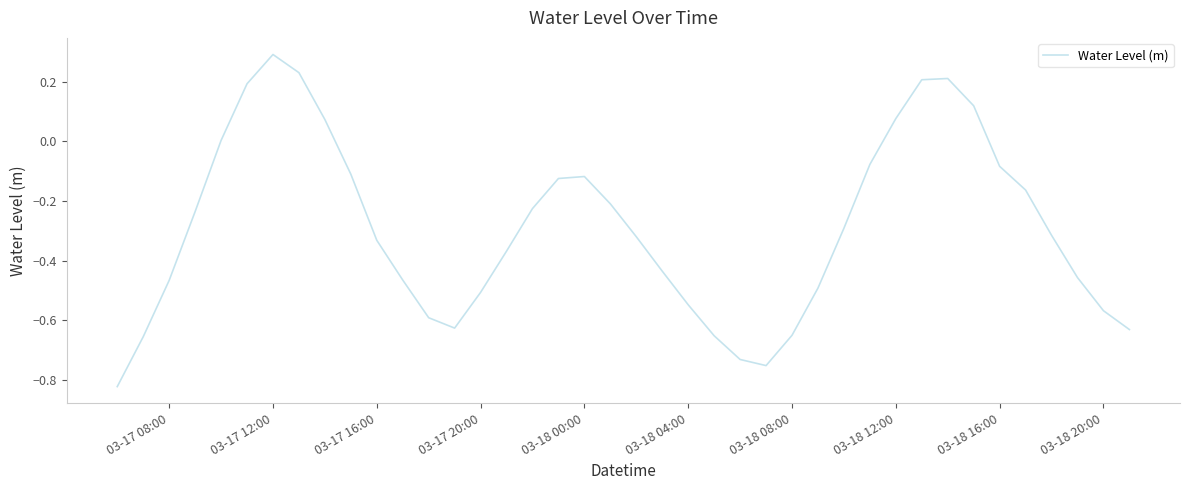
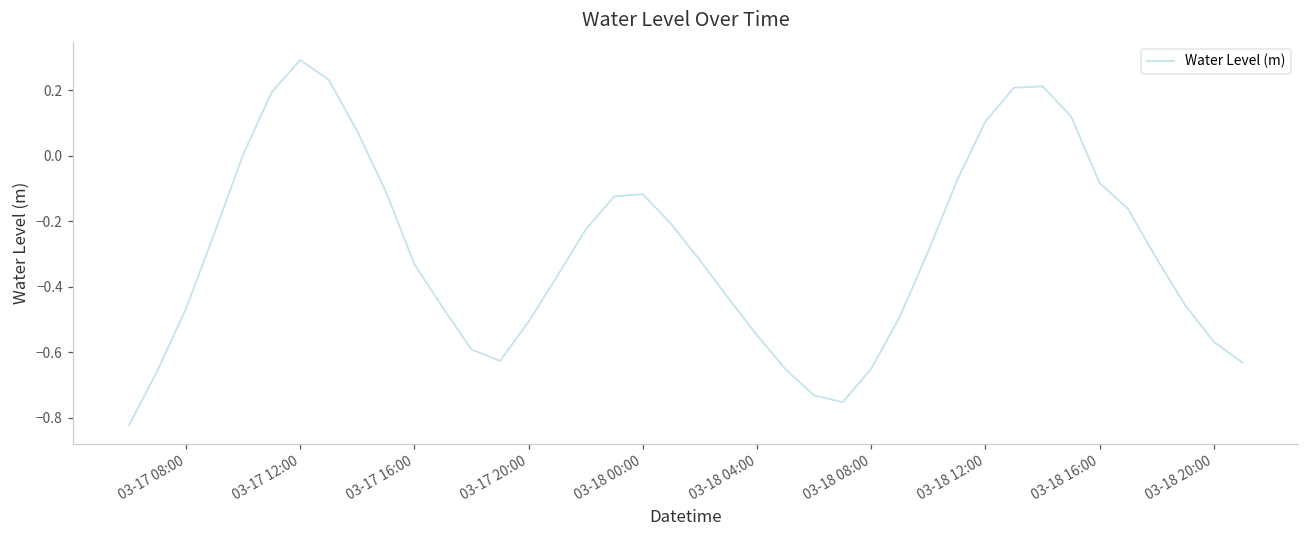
  {
    "03-17 08:00": -0.47,
    "03-17 12:00": 0.29,
    "03-17 16:00": -0.33,
    "03-17 20:00": -0.51,
    "03-18 00:00": -0.12,
    "03-18 04:00": -0.55,
    "03-18 08:00": -0.65,
-   "03-18 12:00": 0.08,
+   "03-18 12:00": 0.10,
    "03-18 16:00": -0.08,
    "03-18 20:00": -0.57
  }
